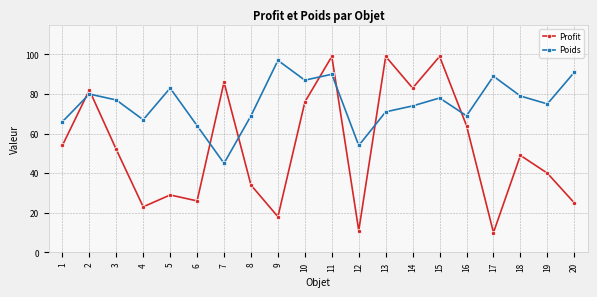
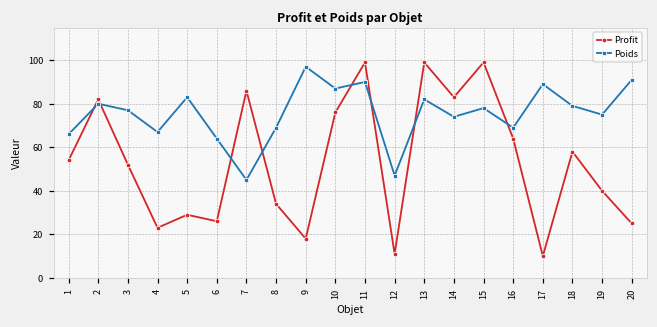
  {
    "Profit": {
      "1": 54,
      "2": 82,
      "3": 52,
      "4": 23,
      "5": 29,
      "6": 26,
      "7": 86,
      "8": 34,
      "9": 18,
      "10": 76,
      "11": 99,
      "12": 11,
      "13": 99,
      "14": 83,
      "15": 99,
      "16": 64,
      "17": 10,
-     "18": 49,
+     "18": 58,
      "19": 40,
      "20": 25
    },
    "Poids": {
      "1": 66,
      "2": 80,
      "3": 77,
      "4": 67,
      "5": 83,
      "6": 64,
      "7": 45,
      "8": 69,
      "9": 97,
      "10": 87,
      "11": 90,
-     "12": 54,
-     "13": 71,
+     "12": 47,
+     "13": 82,
      "14": 74,
      "15": 78,
      "16": 69,
      "17": 89,
      "18": 79,
      "19": 75,
      "20": 91
    }
  }
